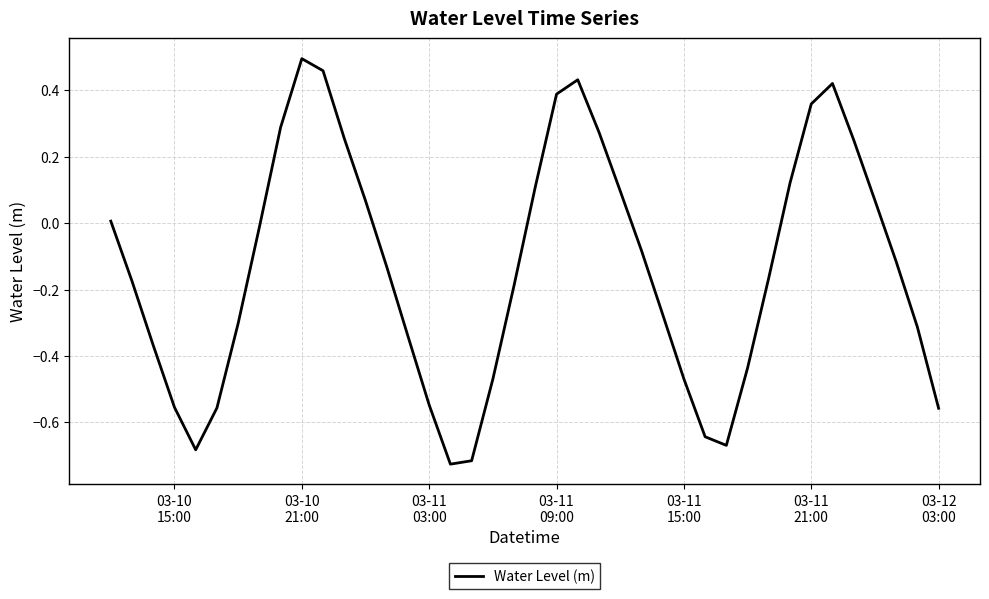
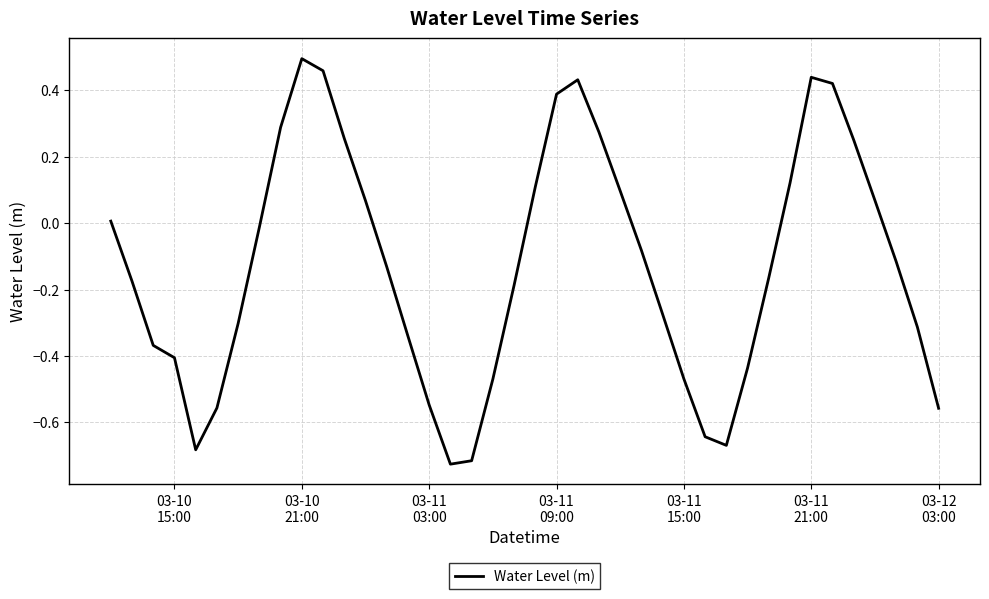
  {
-   "03-10 15:00": -0.55,
+   "03-10 15:00": -0.41,
    "03-10 21:00": 0.50,
    "03-11 03:00": -0.55,
    "03-11 09:00": 0.39,
    "03-11 15:00": -0.47,
-   "03-11 21:00": 0.36,
+   "03-11 21:00": 0.44,
    "03-12 03:00": -0.56
  }
